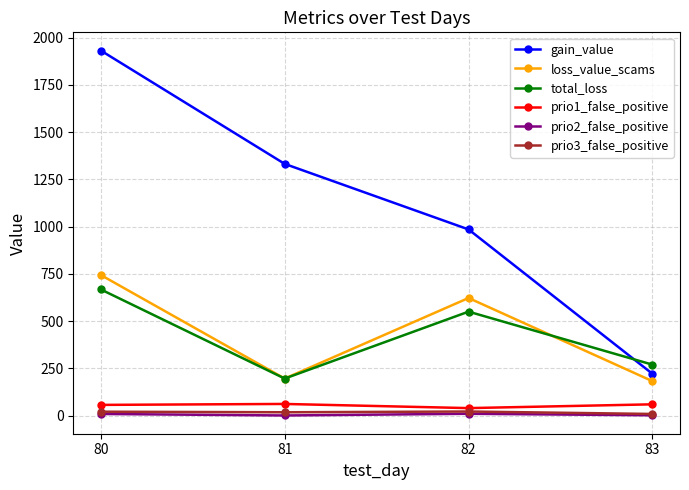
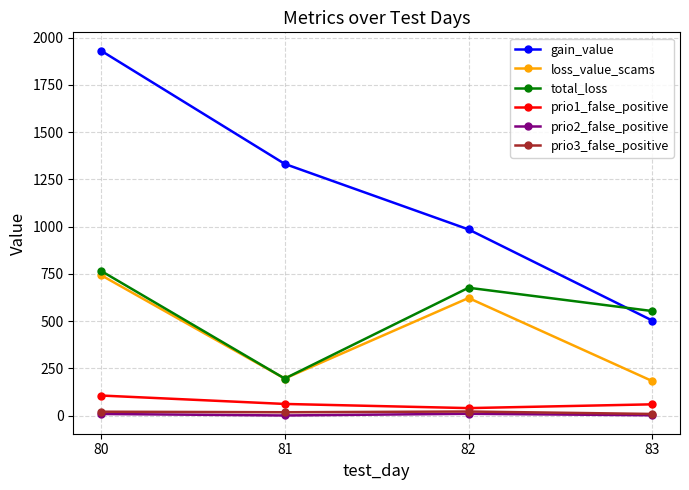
  {
    "gain_value": {
      "80": 1930,
      "81": 1330,
      "82": 990,
-     "83": 220
+     "83": 500
    },
    "loss_value_scams": {
      "80": 740,
      "82": 620,
      "83": 180
    },
    "total_loss": {
-     "80": 670,
-     "82": 550,
-     "83": 270
+     "80": 770,
+     "82": 680,
+     "83": 550
    },
    "prio1_false_positive": {
-     "80": 60,
+     "80": 110,
      "81": 60,
      "82": 40,
      "83": 60
    },
    "prio2_false_positive": {
      "81": 0
    },
    "prio3_false_positive": {
      "81": 20
    }
  }
